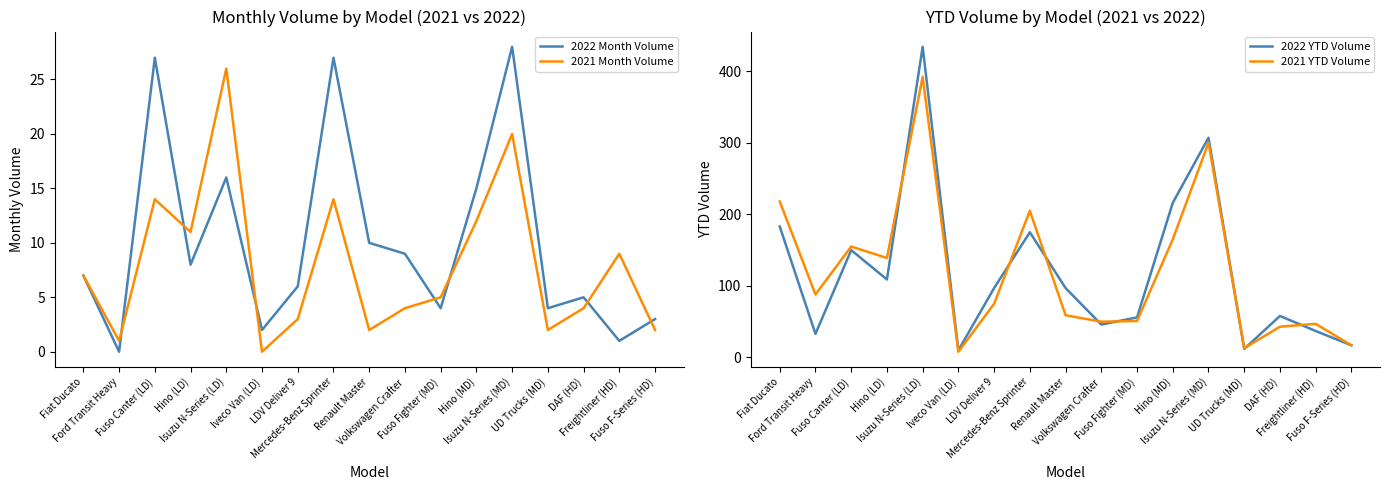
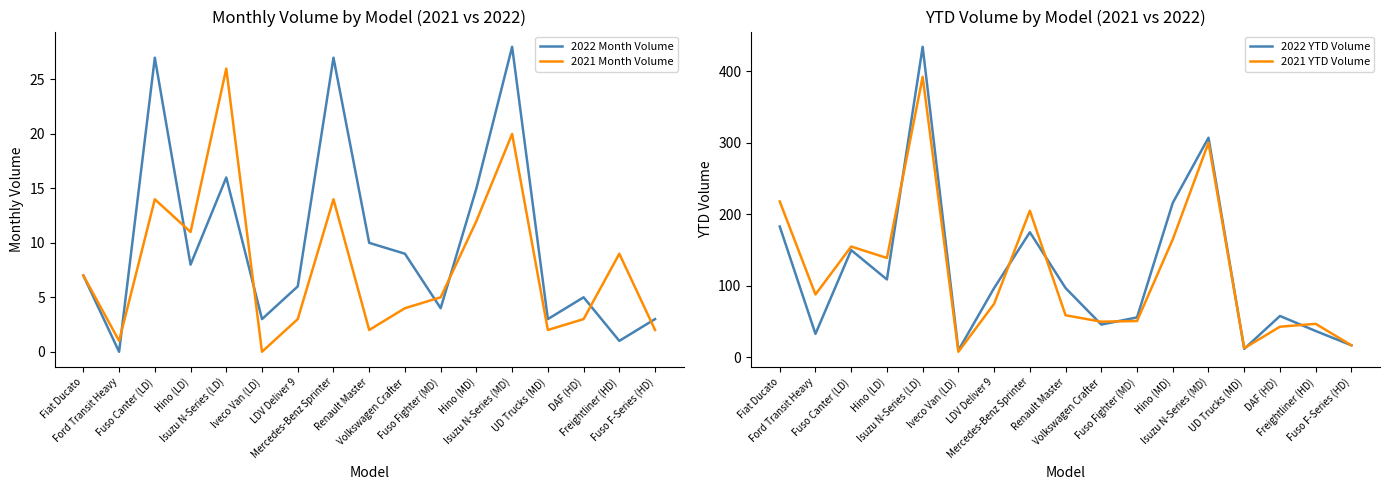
  {
    "Monthly Volume by Model (2021 vs 2022)": {
      "2022 Month Volume": {
        "Ford Transit Heavy": 0,
        "Fuso Canter (LD)": 27,
        "Hino (LD)": 8,
        "Isuzu N-Series (LD)": 16,
-       "Iveco Van (LD)": 2,
+       "Iveco Van (LD)": 3,
        "LDV Deliver 9": 6,
        "Mercedes-Benz Sprinter": 27,
        "Renault Master": 10,
        "Volkswagen Crafter": 9,
        "Fuso Fighter (MD)": 4,
        "Hino (MD)": 15,
        "Isuzu N-Series (MD)": 28,
-       "UD Trucks (MD)": 4,
+       "UD Trucks (MD)": 3,
        "DAF (HD)": 5,
        "Freightliner (HD)": 1,
        "Fuso F-Series (HD)": 3
      },
      "2021 Month Volume": {
        "Ford Transit Heavy": 1,
        "Fuso Canter (LD)": 14,
        "Hino (LD)": 11,
        "Isuzu N-Series (LD)": 26,
        "Iveco Van (LD)": 0,
        "LDV Deliver 9": 3,
        "Mercedes-Benz Sprinter": 14,
        "Renault Master": 2,
        "Volkswagen Crafter": 4,
        "Fuso Fighter (MD)": 5,
        "Hino (MD)": 12,
        "Isuzu N-Series (MD)": 20,
        "UD Trucks (MD)": 2,
-       "DAF (HD)": 4,
+       "DAF (HD)": 3,
        "Freightliner (HD)": 9,
        "Fuso F-Series (HD)": 2
      }
    },
    "YTD Volume by Model (2021 vs 2022)": {
      "2022 YTD Volume": {
        "Fiat Ducato": 180,
        "Ford Transit Heavy": 30,
        "Fuso Canter (LD)": 150,
        "Hino (LD)": 110,
        "Isuzu N-Series (LD)": 430,
        "LDV Deliver 9": 100,
        "Mercedes-Benz Sprinter": 180,
        "Renault Master": 100,
        "Volkswagen Crafter": 50,
        "Fuso Fighter (MD)": 60,
        "Hino (MD)": 220,
        "Isuzu N-Series (MD)": 310,
        "DAF (HD)": 60,
        "Freightliner (HD)": 40
      },
      "2021 YTD Volume": {
        "Fiat Ducato": 220,
        "Ford Transit Heavy": 90,
        "Fuso Canter (LD)": 160,
        "Hino (LD)": 140,
        "Isuzu N-Series (LD)": 390,
        "LDV Deliver 9": 80,
        "Mercedes-Benz Sprinter": 210,
        "Renault Master": 60,
        "Volkswagen Crafter": 50,
        "Fuso Fighter (MD)": 50,
        "Hino (MD)": 170,
        "Isuzu N-Series (MD)": 300,
        "DAF (HD)": 40,
        "Freightliner (HD)": 50
      }
    }
  }
